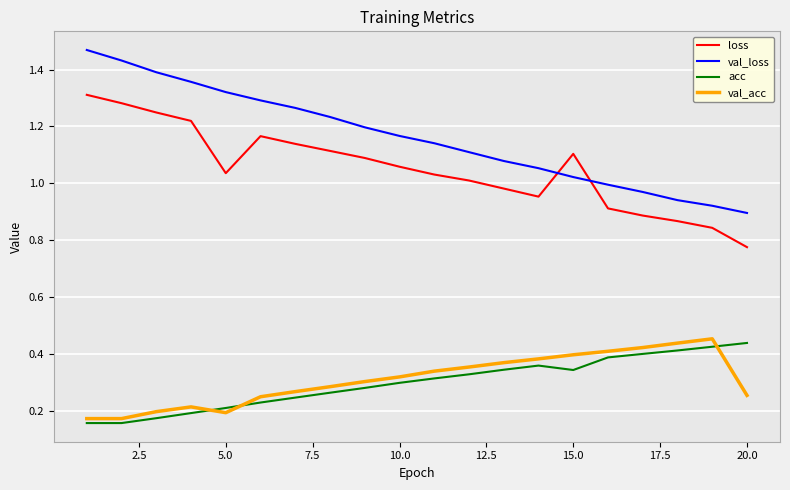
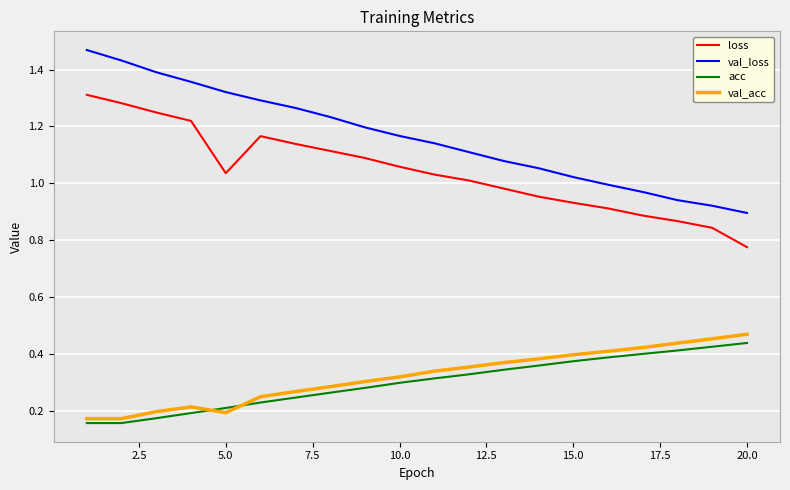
  {
    "loss": {
      "5.0": 1.04,
      "10.0": 1.06,
-     "15.0": 1.10,
+     "15.0": 0.93,
      "20.0": 0.78
    },
    "val_loss": {
      "5.0": 1.32,
      "10.0": 1.17,
      "15.0": 1.02,
      "20.0": 0.90
    },
    "acc": {
      "5.0": 0.21,
      "10.0": 0.30,
-     "15.0": 0.34,
+     "15.0": 0.37,
      "20.0": 0.44
    },
    "val_acc": {
      "5.0": 0.19,
      "10.0": 0.32,
      "15.0": 0.40,
-     "20.0": 0.25
+     "20.0": 0.47
    }
  }
